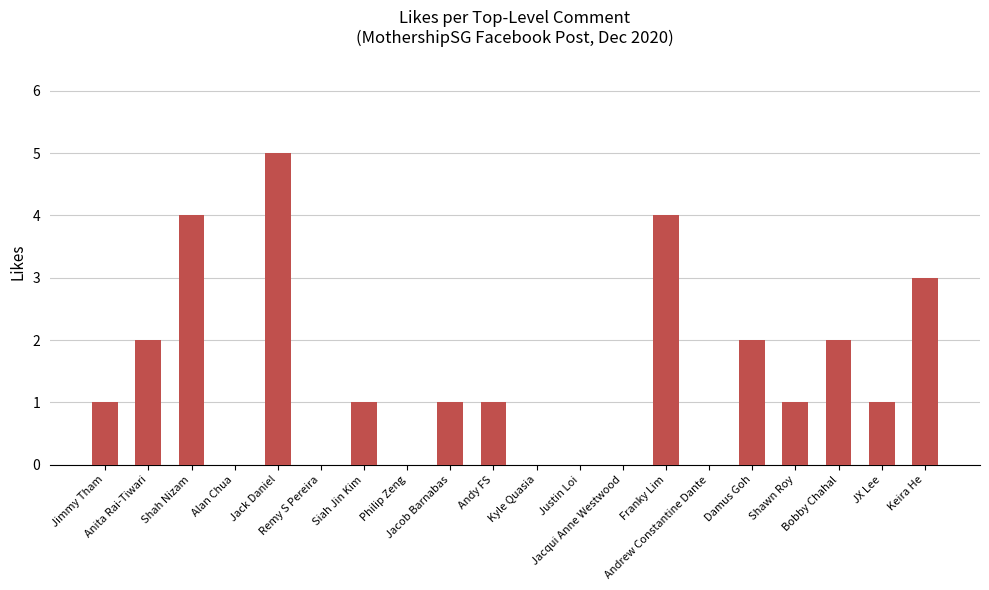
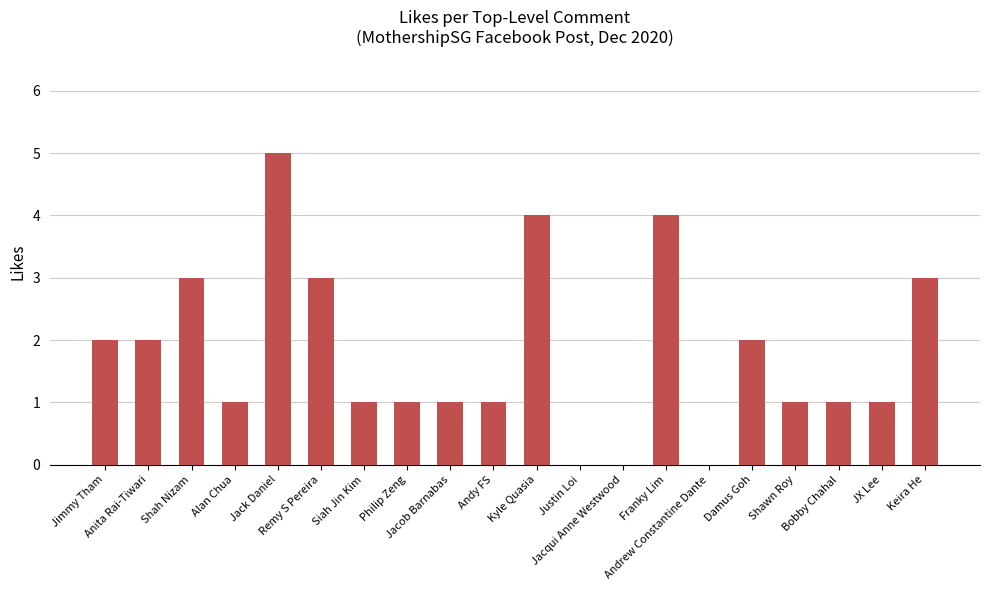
  {
-   "Jimmy Tham": 1,
+   "Jimmy Tham": 2,
    "Anita Rai-Tiwari": 2,
-   "Shah Nizam": 4,
-   "Alan Chua": 0,
+   "Shah Nizam": 3,
+   "Alan Chua": 1,
    "Jack Daniel": 5,
-   "Remy S Pereira": 0,
+   "Remy S Pereira": 3,
    "Siah Jin Kim": 1,
-   "Philip Zeng": 0,
+   "Philip Zeng": 1,
    "Jacob Barnabas": 1,
    "Andy FS": 1,
-   "Kyle Quasia": 0,
+   "Kyle Quasia": 4,
    "Justin Loi": 0,
    "Jacqui Anne Westwood": 0,
    "Franky Lim": 4,
    "Andrew Constantine Dante": 0,
    "Damus Goh": 2,
    "Shawn Roy": 1,
-   "Bobby Chahal": 2,
+   "Bobby Chahal": 1,
    "JX Lee": 1,
    "Keira He": 3
  }
